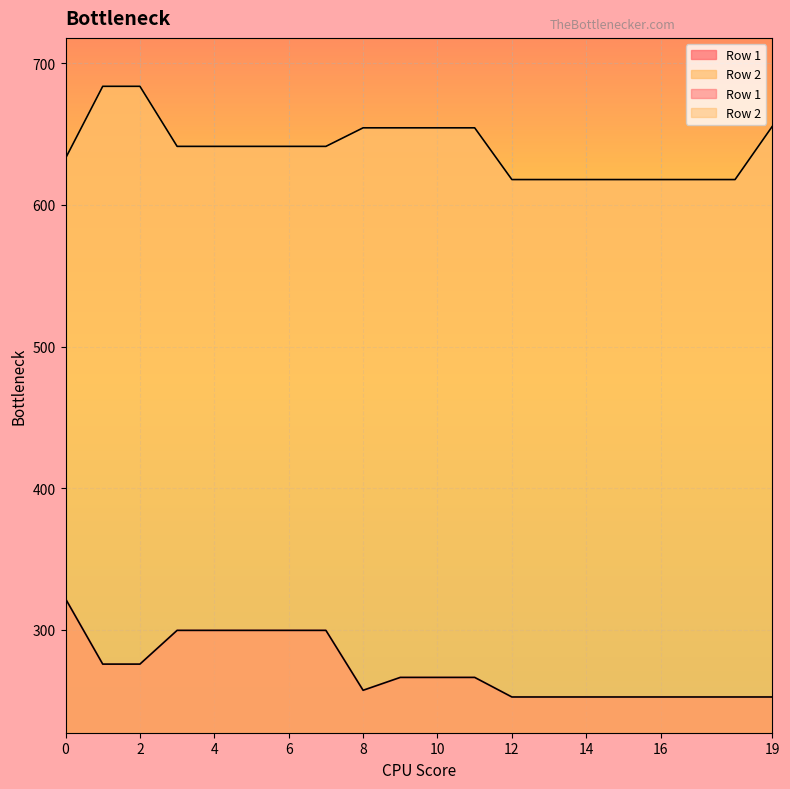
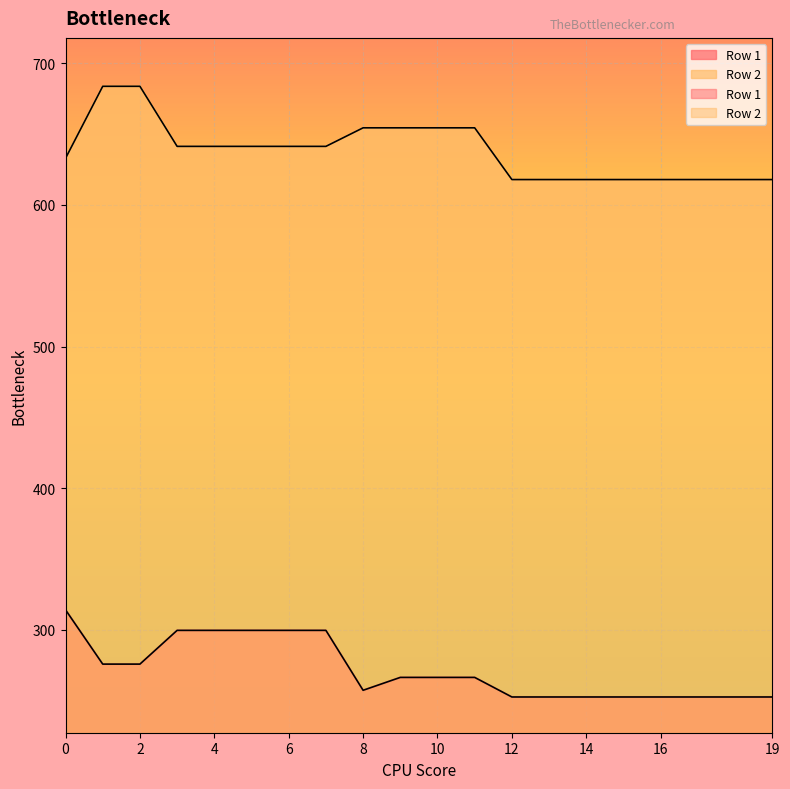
  {
    "Row 1": {
-     "0": 322,
+     "0": 314,
      "2": 276,
      "4": 300,
      "6": 300,
      "8": 257,
      "10": 266,
      "12": 252,
      "14": 252,
      "16": 252,
      "19": 252
    },
    "Row 2": {
      "0": 633,
      "2": 684,
      "4": 641,
      "6": 641,
      "8": 655,
      "10": 655,
      "12": 618,
      "14": 618,
      "16": 618,
-     "19": 656
+     "19": 618
    }
  }
